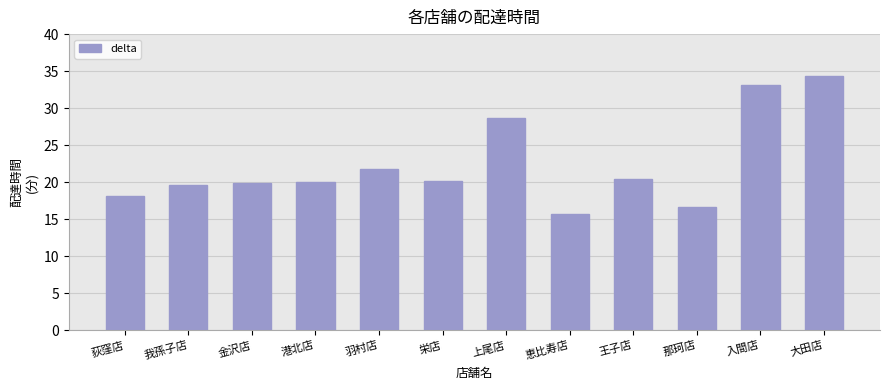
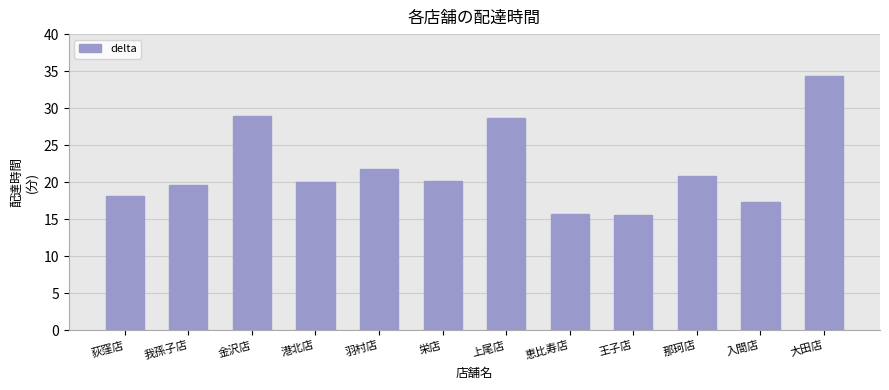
  {
    "荻窪店": 18,
    "我孫子店": 20,
-   "金沢店": 20,
+   "金沢店": 29,
    "港北店": 20,
    "羽村店": 22,
    "栄店": 20,
    "上尾店": 29,
    "恵比寿店": 16,
-   "王子店": 20,
-   "那珂店": 17,
-   "入間店": 33,
+   "王子店": 16,
+   "那珂店": 21,
+   "入間店": 17,
    "大田店": 34
  }
